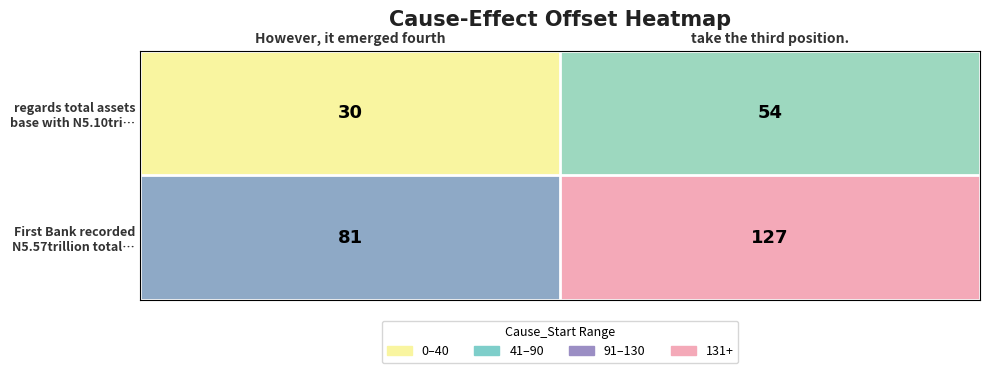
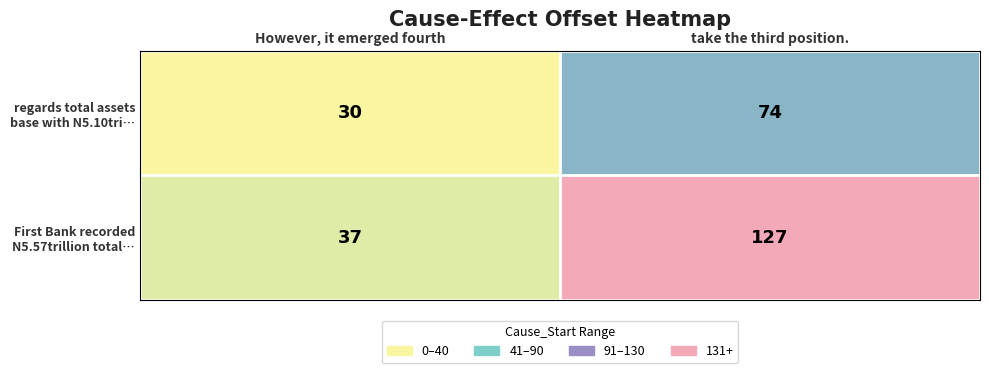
  {
    "regards total assets base with N5.10tri…": {
      "However, it emerged fourth": 30,
-     "take the third position.": 54
+     "take the third position.": 74
    },
    "First Bank recorded N5.57trillion total…": {
-     "However, it emerged fourth": 81,
+     "However, it emerged fourth": 37,
      "take the third position.": 127
    }
  }
